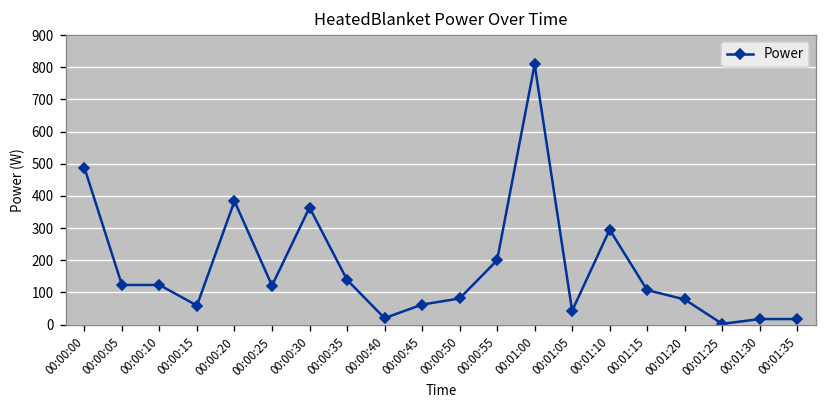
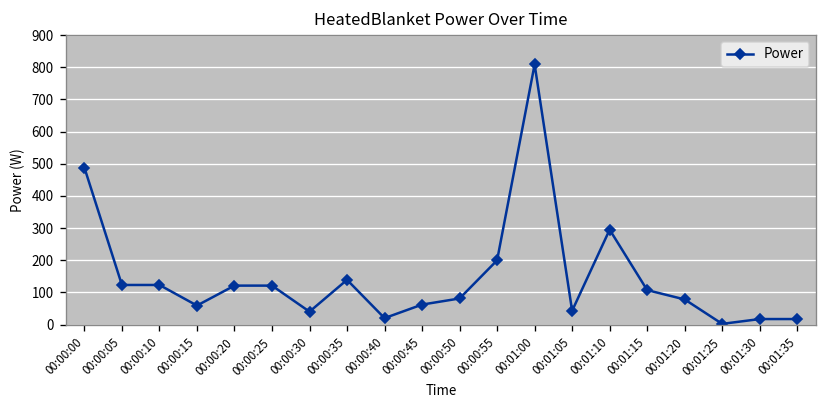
  {
    "00:00:00": 490,
    "00:00:05": 120,
    "00:00:10": 120,
    "00:00:15": 60,
-   "00:00:20": 380,
+   "00:00:20": 120,
    "00:00:25": 120,
-   "00:00:30": 360,
+   "00:00:30": 40,
    "00:00:35": 140,
    "00:00:40": 20,
    "00:00:45": 60,
    "00:00:50": 80,
    "00:00:55": 200,
    "00:01:00": 810,
    "00:01:05": 40,
    "00:01:10": 300,
    "00:01:15": 110,
    "00:01:20": 80,
    "00:01:25": 0,
    "00:01:30": 20,
    "00:01:35": 20
  }
